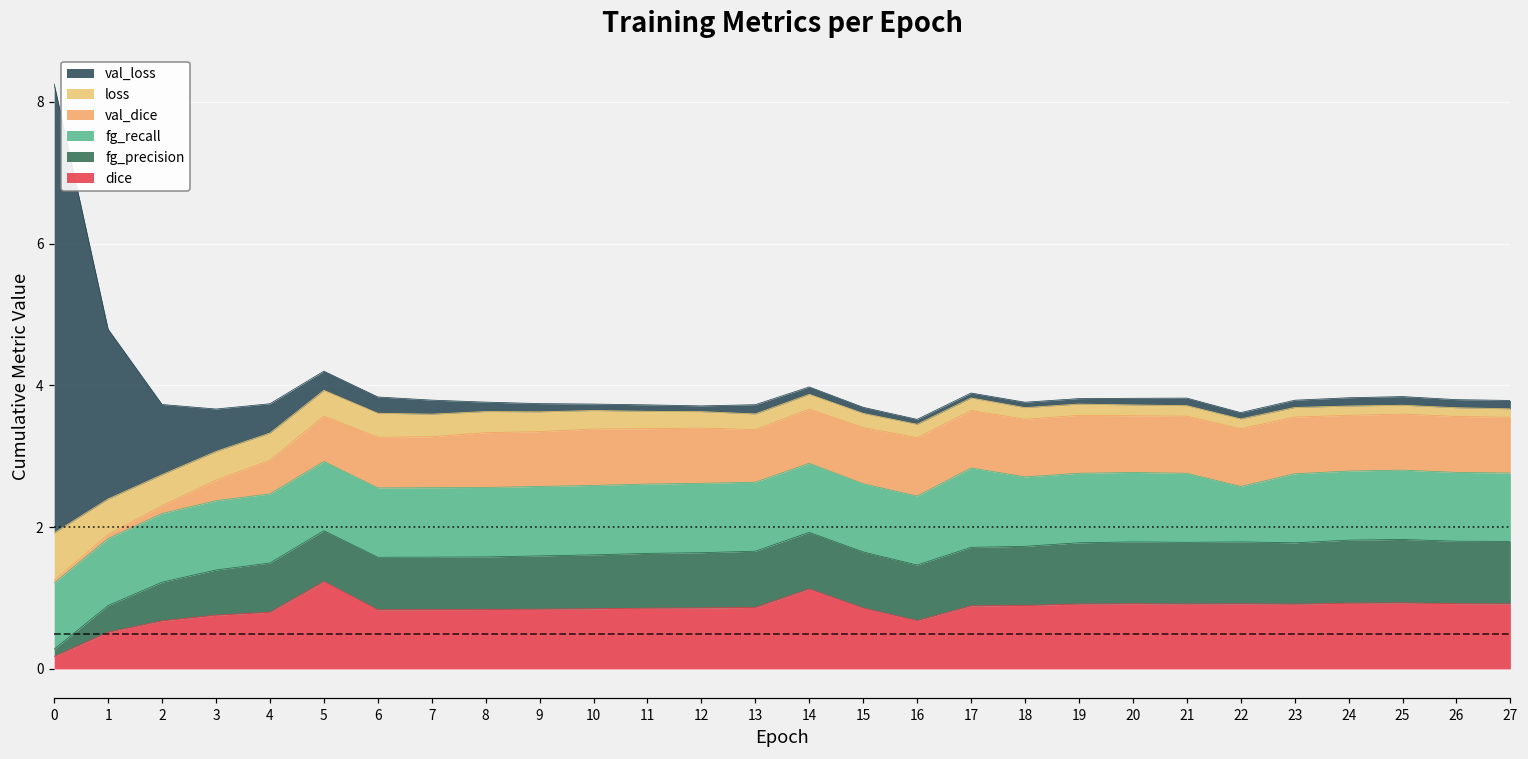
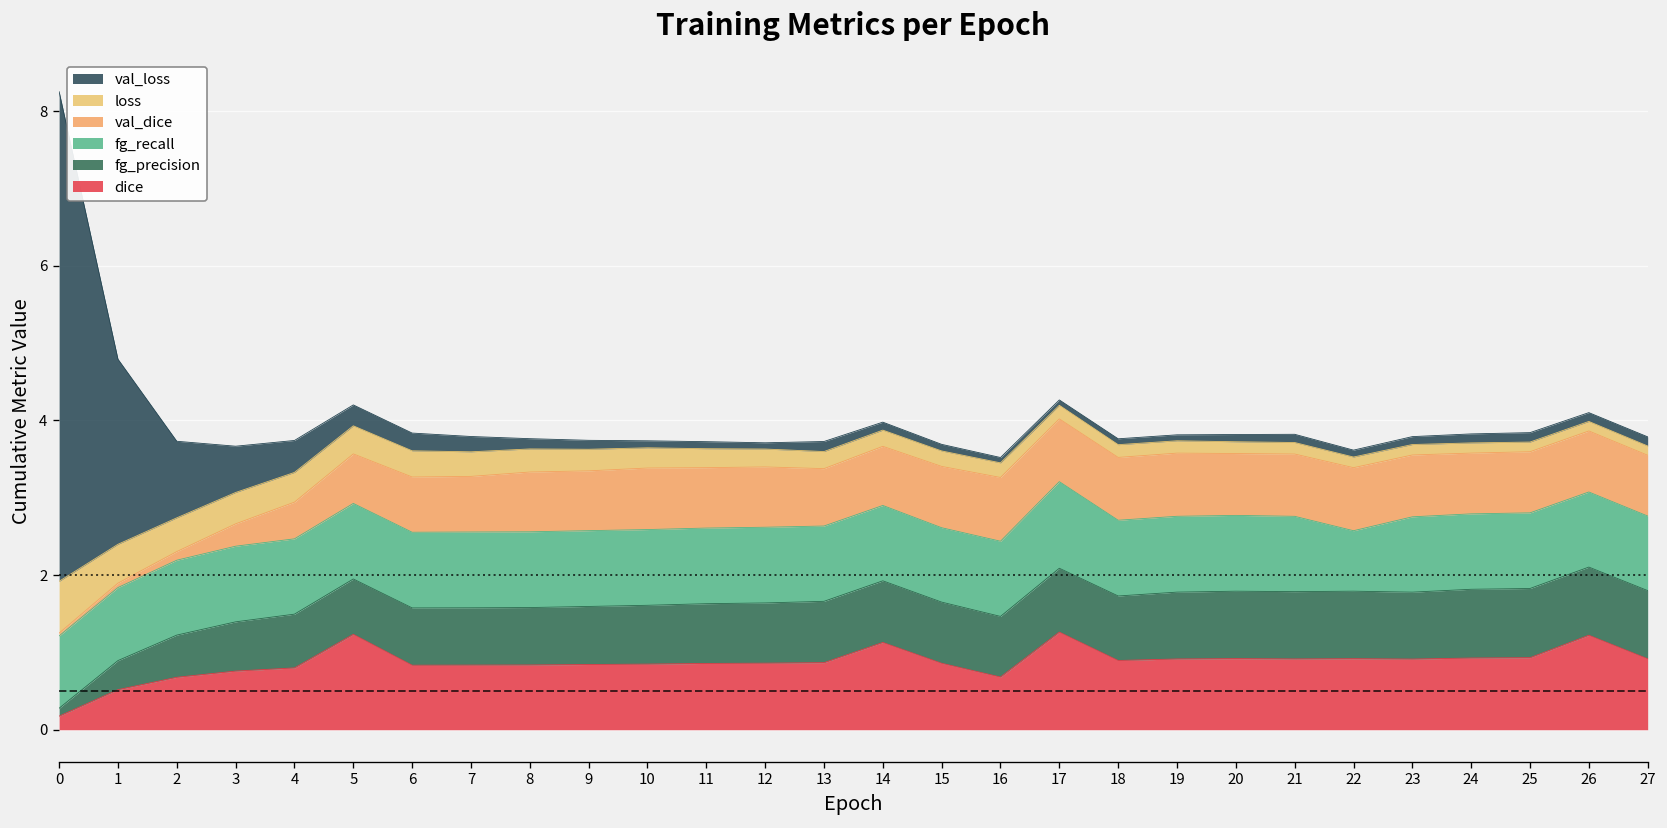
  {
    "dice": {
      "0": 0.2,
      "1": 0.5,
      "2": 0.7,
      "3": 0.8,
      "4": 0.8,
      "5": 1.2,
      "6": 0.8,
      "7": 0.8,
      "8": 0.8,
      "9": 0.8,
      "10": 0.8,
      "11": 0.9,
      "12": 0.9,
      "13": 0.9,
      "14": 1.1,
      "15": 0.9,
      "16": 0.7,
-     "17": 0.9,
+     "17": 1.3,
      "18": 0.9,
      "19": 0.9,
      "20": 0.9,
      "21": 0.9,
      "22": 0.9,
      "23": 0.9,
      "24": 0.9,
      "25": 0.9,
-     "26": 0.9,
+     "26": 1.2,
      "27": 0.9
    },
    "fg_recall": {
      "1": 0.9,
      "2": 1.0,
      "3": 1.0,
      "4": 1.0,
      "5": 1.0,
      "6": 1.0,
      "7": 1.0,
      "8": 1.0,
      "9": 1.0,
      "10": 1.0,
      "11": 1.0,
      "12": 1.0,
      "13": 1.0,
      "14": 1.0,
      "15": 1.0,
      "16": 1.0,
      "17": 1.1,
      "18": 1.0,
      "19": 1.0,
      "20": 1.0,
      "21": 1.0,
      "22": 0.8,
      "23": 1.0,
      "24": 1.0,
      "25": 1.0,
      "26": 1.0,
      "27": 1.0
    }
  }
